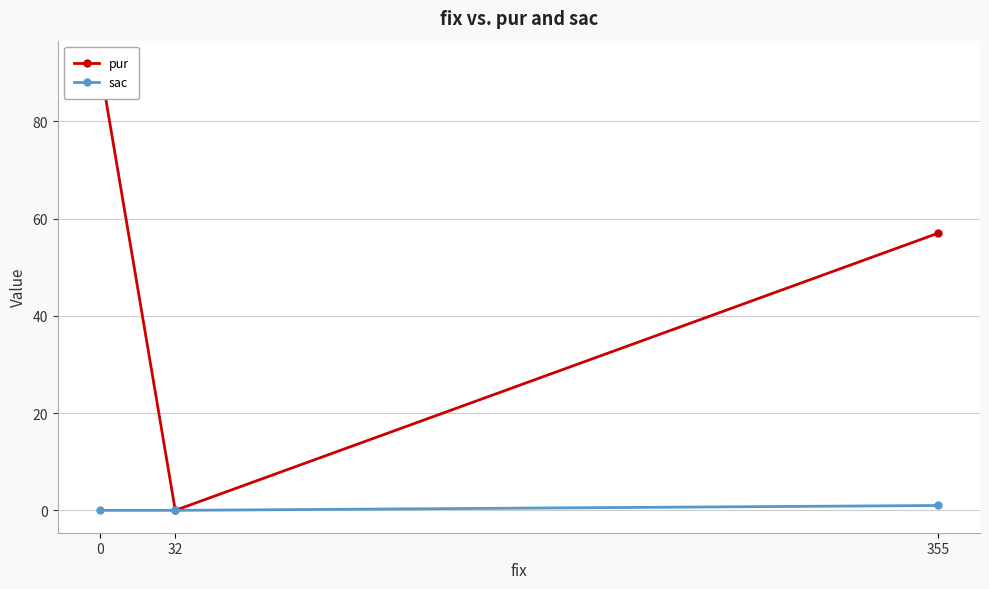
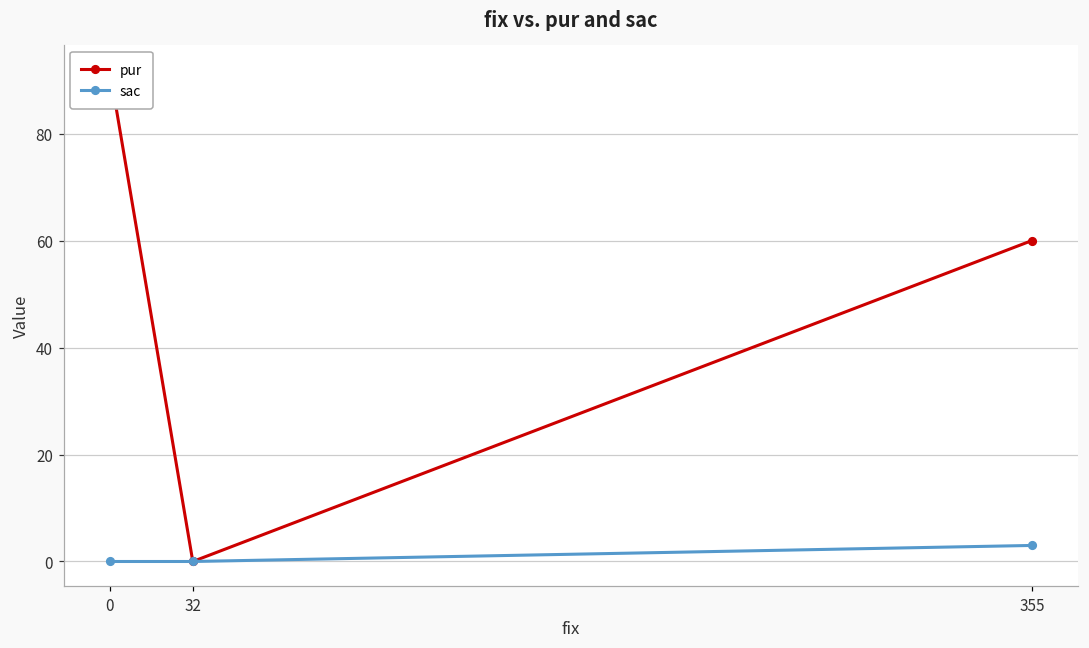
  {
    "pur": {
-     "355": 57
+     "355": 60
    },
    "sac": {
      "0": 0,
-     "355": 1
+     "355": 3
    }
  }
